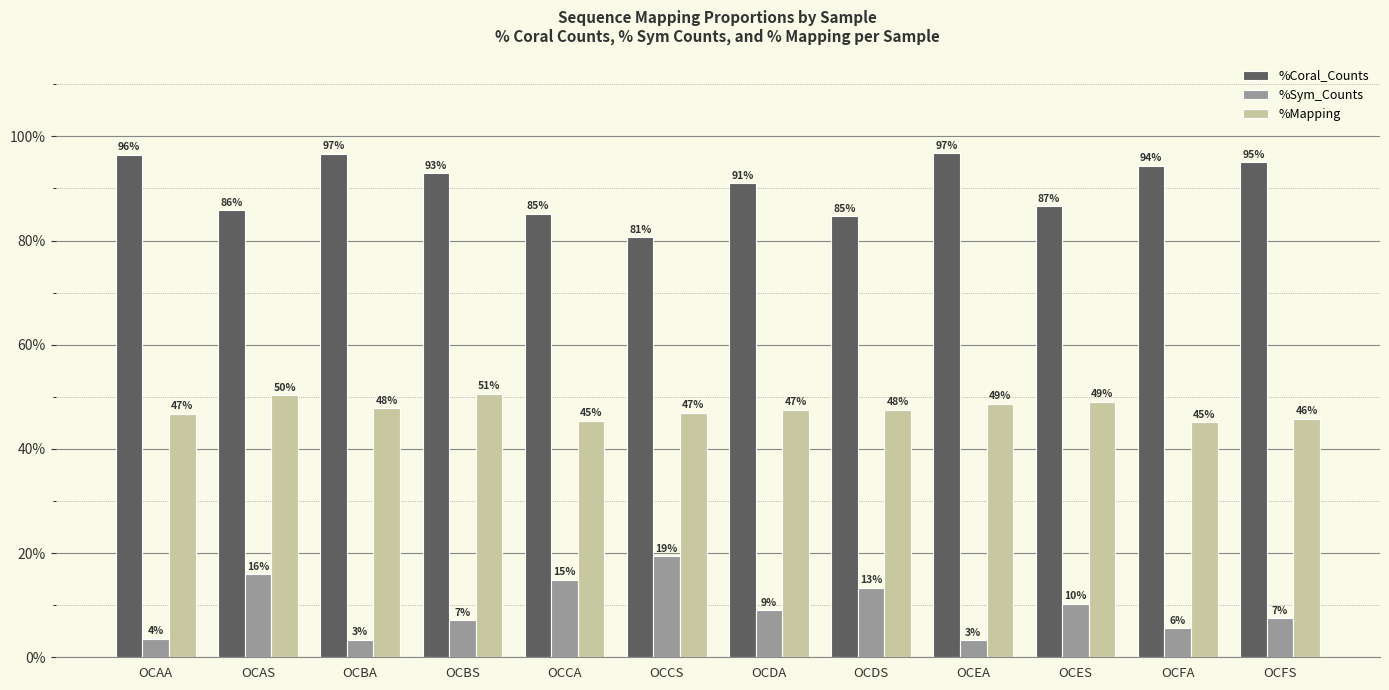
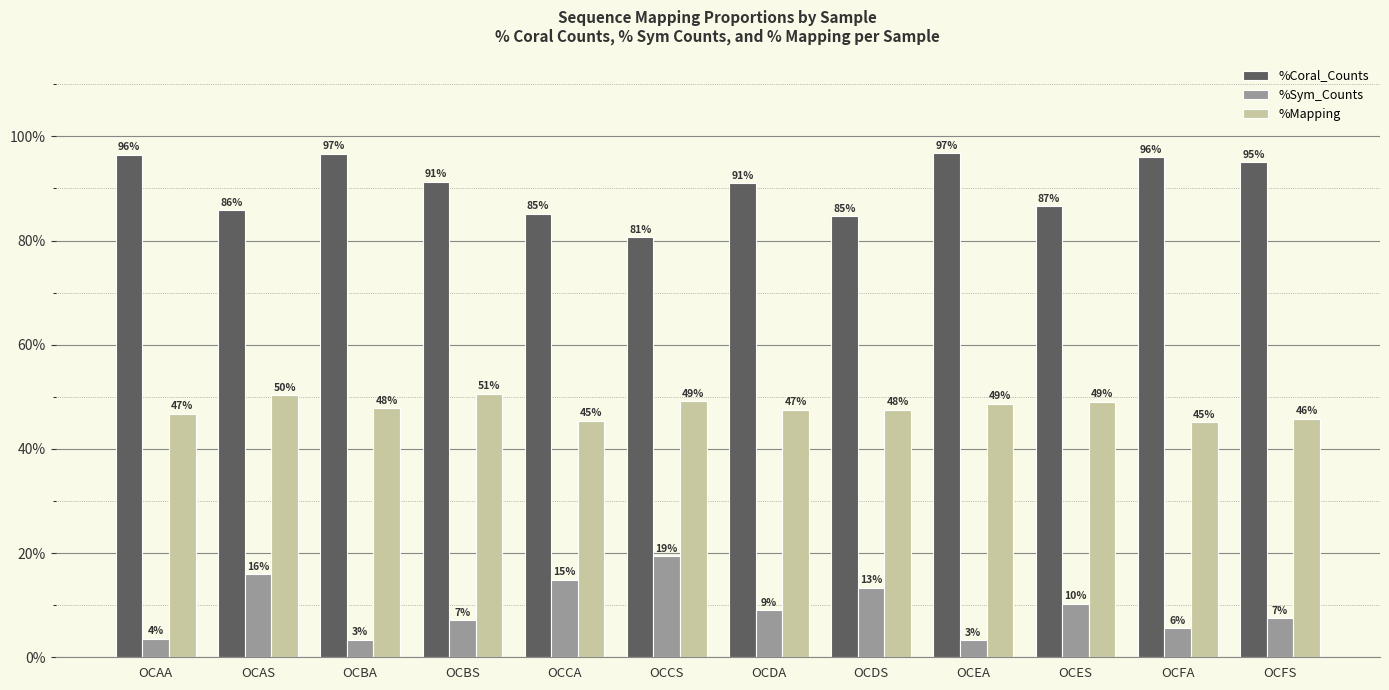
  {
    "%Coral_Counts": {
      "OCAA": "96%",
      "OCAS": "86%",
      "OCBA": "97%",
-     "OCBS": "93%",
+     "OCBS": "91%",
      "OCCA": "85%",
      "OCCS": "81%",
      "OCDA": "91%",
      "OCDS": "85%",
      "OCEA": "97%",
      "OCES": "87%",
-     "OCFA": "94%",
+     "OCFA": "96%",
      "OCFS": "95%"
    },
    "%Sym_Counts": {
      "OCAA": "4%",
      "OCAS": "16%",
      "OCBA": "3%",
      "OCBS": "7%",
      "OCCA": "15%",
      "OCCS": "19%",
      "OCDA": "9%",
      "OCDS": "13%",
      "OCEA": "3%",
      "OCES": "10%",
      "OCFA": "6%",
      "OCFS": "7%"
    },
    "%Mapping": {
      "OCAA": "47%",
      "OCAS": "50%",
      "OCBA": "48%",
      "OCBS": "51%",
      "OCCA": "45%",
-     "OCCS": "47%",
+     "OCCS": "49%",
      "OCDA": "47%",
      "OCDS": "48%",
      "OCEA": "49%",
      "OCES": "49%",
      "OCFA": "45%",
      "OCFS": "46%"
    }
  }
